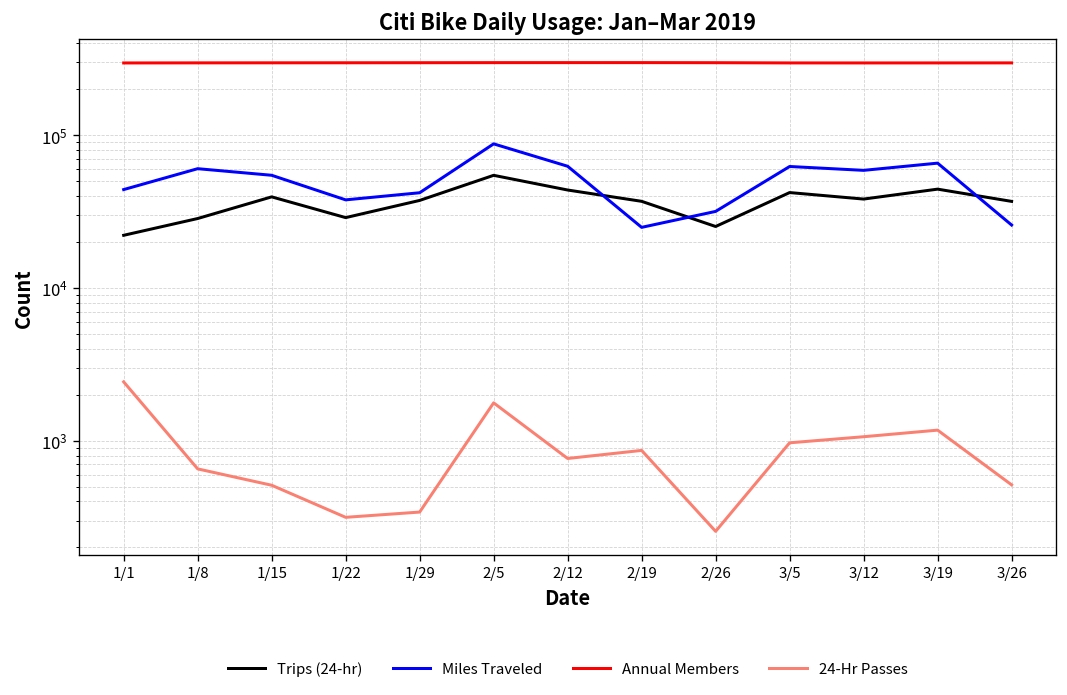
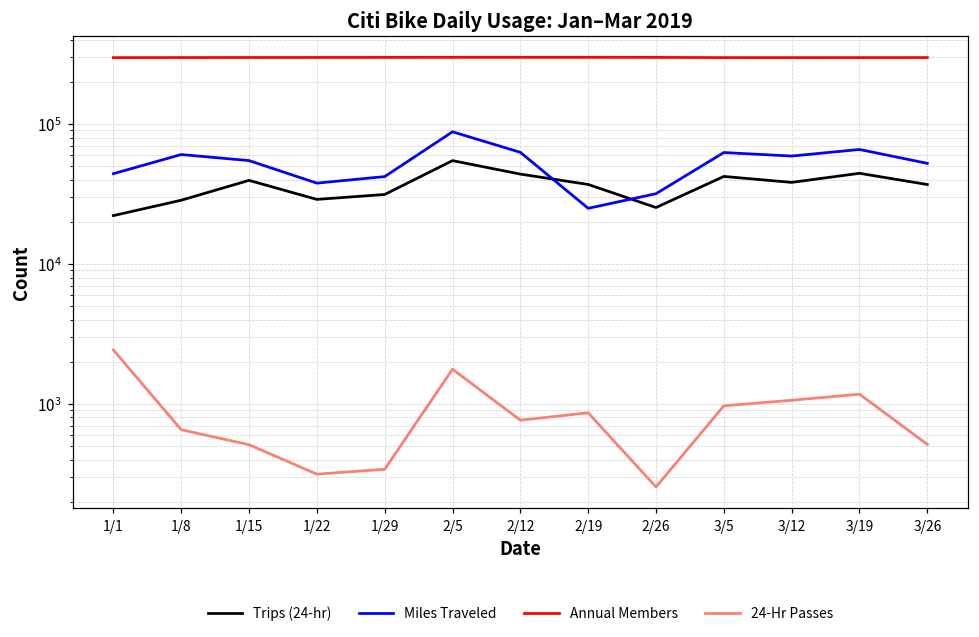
  {
    "Trips (24-hr)": {
      "1/1": 22000,
      "1/8": 29000,
      "1/15": 40000,
      "1/22": 29000,
-     "1/29": 37000,
+     "1/29": 31000,
      "2/5": 55000,
      "2/12": 44000,
      "2/19": 37000,
      "2/26": 25000,
      "3/5": 42000,
      "3/12": 38000,
      "3/19": 44000,
      "3/26": 37000
    },
    "Miles Traveled": {
      "1/1": 44000,
      "1/8": 60000,
      "1/15": 55000,
      "1/22": 38000,
      "1/29": 42000,
      "2/5": 90000,
      "2/12": 60000,
      "2/19": 25000,
      "2/26": 32000,
      "3/5": 60000,
      "3/12": 60000,
      "3/19": 70000,
-     "3/26": 26000
+     "3/26": 52000
    },
    "Annual Members": {
      "1/1": 300000,
      "1/8": 300000,
      "1/15": 300000,
      "1/22": 300000,
      "1/29": 300000,
      "2/5": 300000,
      "2/12": 300000,
      "2/19": 300000,
      "2/26": 300000,
      "3/5": 300000,
      "3/12": 300000,
      "3/19": 300000,
      "3/26": 300000
    },
    "24-Hr Passes": {
      "1/1": 2400,
      "1/8": 700,
      "1/15": 510,
      "1/22": 320,
      "1/29": 340,
      "2/5": 1800,
      "2/12": 800,
      "2/19": 900,
      "2/26": 260,
      "3/5": 1000,
      "3/12": 1100,
      "3/19": 1200,
      "3/26": 510
    }
  }
